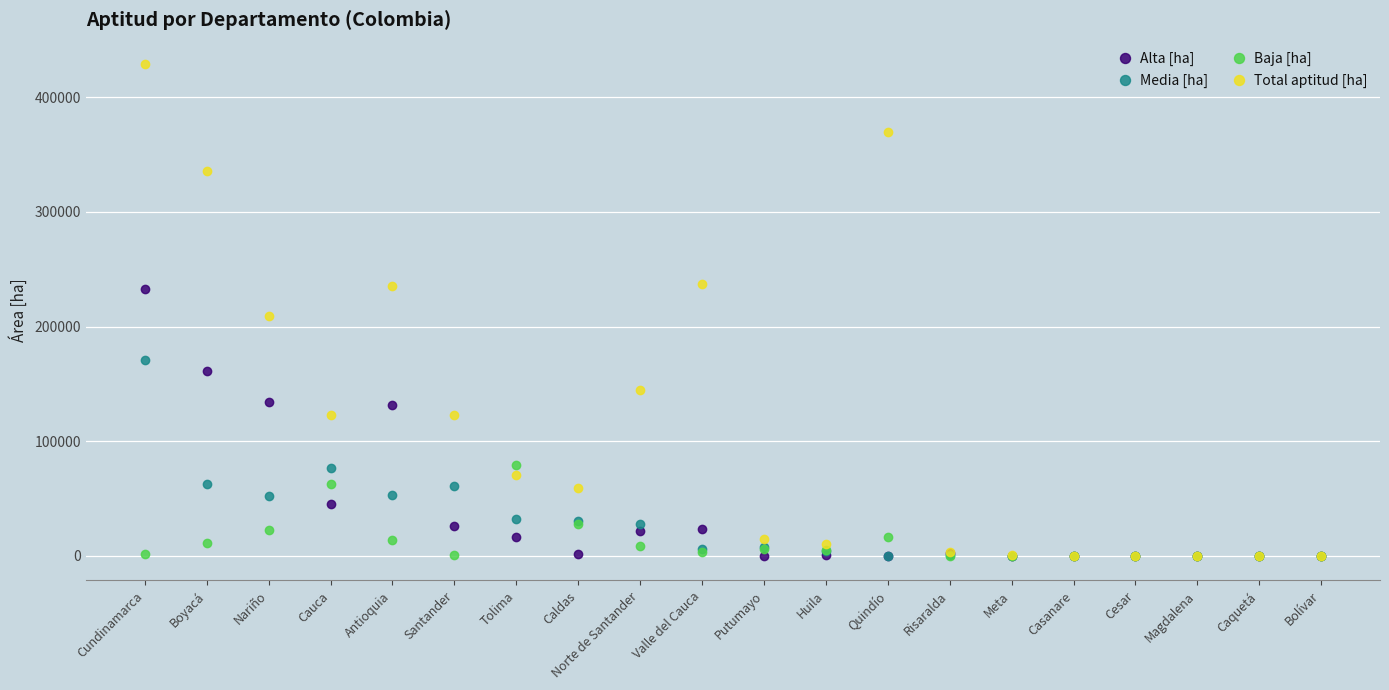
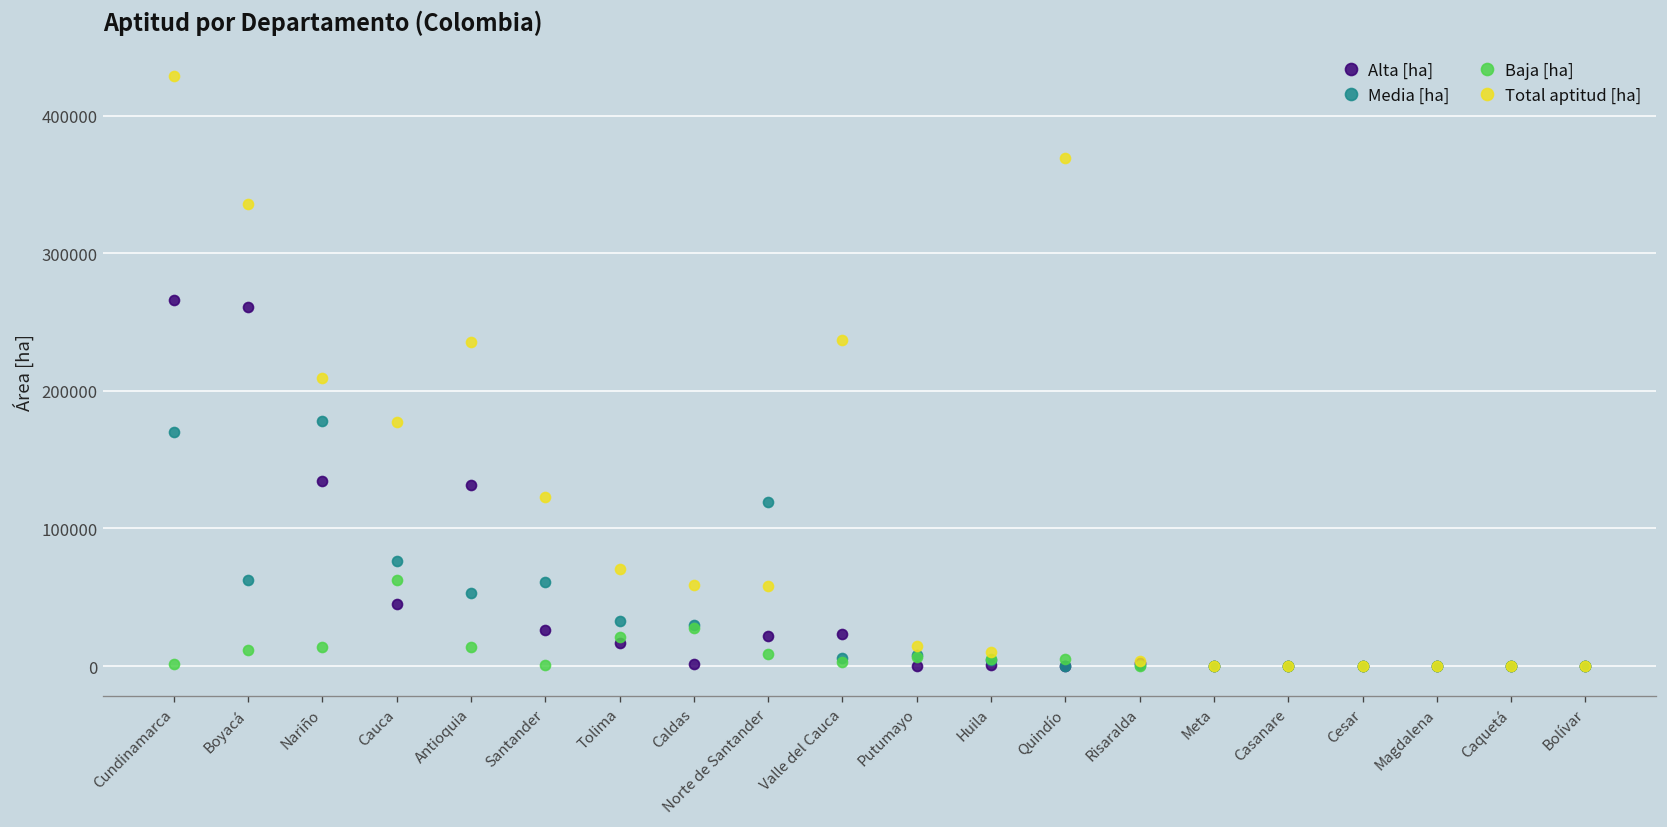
  {
    "Alta [ha]": {
-     "Cundinamarca": 233000,
-     "Boyacá": 161000,
+     "Cundinamarca": 266000,
+     "Boyacá": 261000,
      "Nariño": 134000,
      "Cauca": 45000,
      "Antioquia": 132000,
      "Santander": 26000,
      "Tolima": 17000,
      "Caldas": 2000,
      "Norte de Santander": 22000,
      "Valle del Cauca": 23000,
      "Putumayo": 0,
      "Huila": 1000
    },
    "Media [ha]": {
      "Cundinamarca": 170000,
      "Boyacá": 63000,
-     "Nariño": 52000,
+     "Nariño": 178000,
      "Cauca": 77000,
      "Antioquia": 53000,
      "Santander": 61000,
      "Tolima": 33000,
      "Caldas": 30000,
-     "Norte de Santander": 28000,
+     "Norte de Santander": 120000,
      "Valle del Cauca": 6000
    },
    "Baja [ha]": {
      "Cundinamarca": 1000,
      "Boyacá": 12000,
-     "Nariño": 22000,
+     "Nariño": 14000,
      "Cauca": 63000,
      "Antioquia": 14000,
      "Santander": 1000,
-     "Tolima": 79000,
+     "Tolima": 21000,
      "Caldas": 28000,
      "Norte de Santander": 9000,
      "Valle del Cauca": 3000,
-     "Quindío": 16000
+     "Quindío": 5000
    },
    "Total aptitud [ha]": {
      "Cundinamarca": 429000,
      "Boyacá": 336000,
      "Nariño": 209000,
-     "Cauca": 123000,
+     "Cauca": 177000,
      "Antioquia": 235000,
      "Santander": 123000,
      "Tolima": 70000,
      "Caldas": 59000,
-     "Norte de Santander": 144000,
+     "Norte de Santander": 58000,
      "Valle del Cauca": 237000,
      "Putumayo": 14000,
      "Huila": 10000,
      "Quindío": 370000
    }
  }
